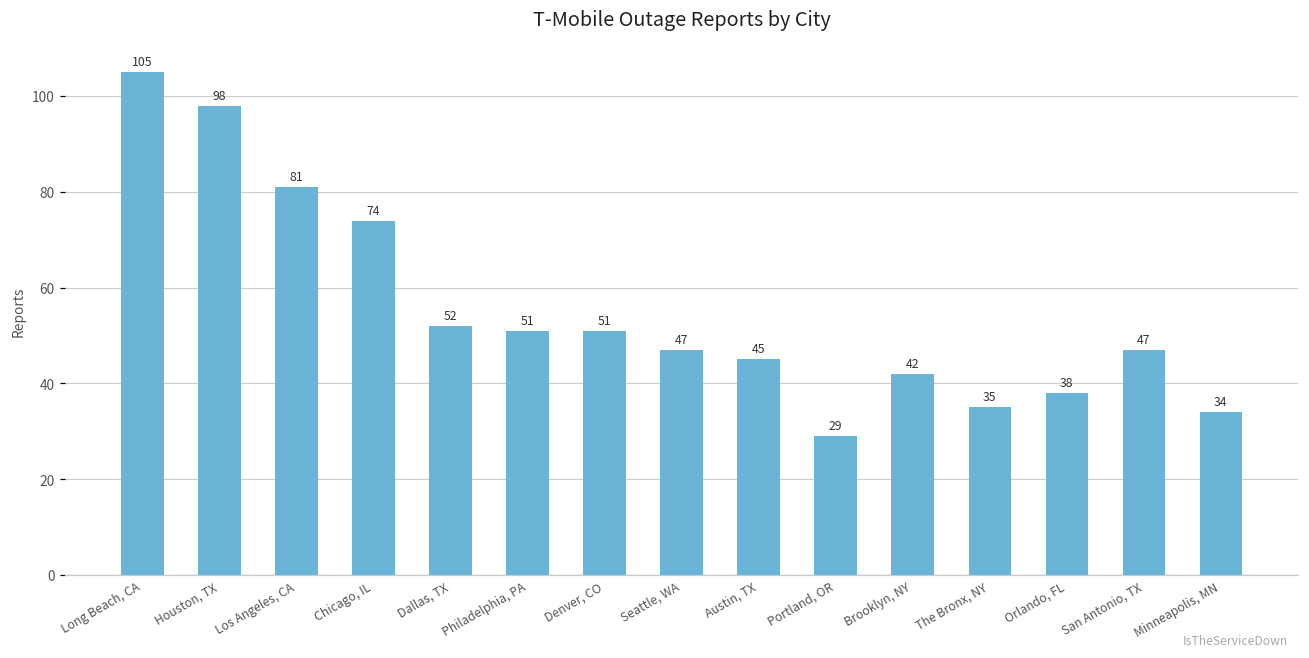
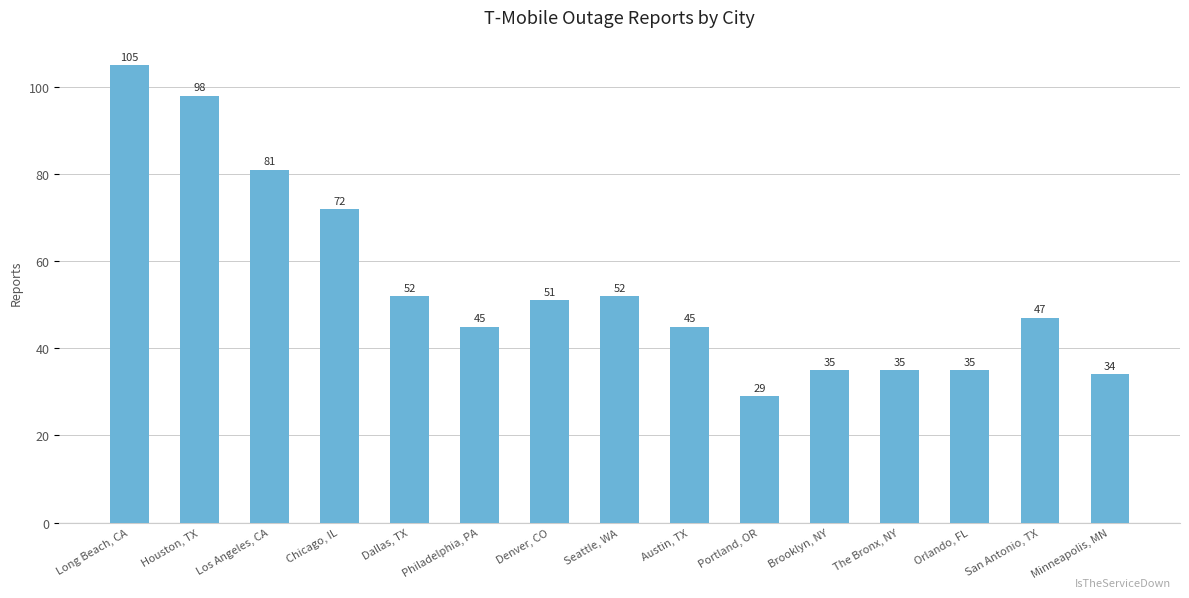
  {
    "Long Beach, CA": 105,
    "Houston, TX": 98,
    "Los Angeles, CA": 81,
-   "Chicago, IL": 74,
+   "Chicago, IL": 72,
    "Dallas, TX": 52,
-   "Philadelphia, PA": 51,
+   "Philadelphia, PA": 45,
    "Denver, CO": 51,
-   "Seattle, WA": 47,
+   "Seattle, WA": 52,
    "Austin, TX": 45,
    "Portland, OR": 29,
-   "Brooklyn, NY": 42,
+   "Brooklyn, NY": 35,
    "The Bronx, NY": 35,
-   "Orlando, FL": 38,
+   "Orlando, FL": 35,
    "San Antonio, TX": 47,
    "Minneapolis, MN": 34
  }
